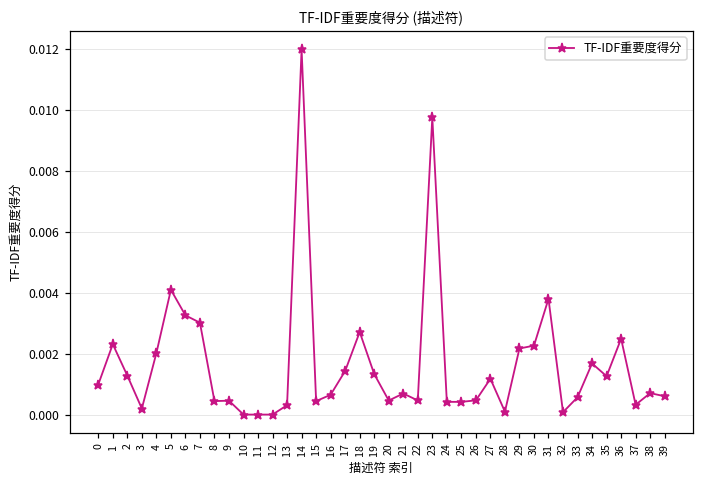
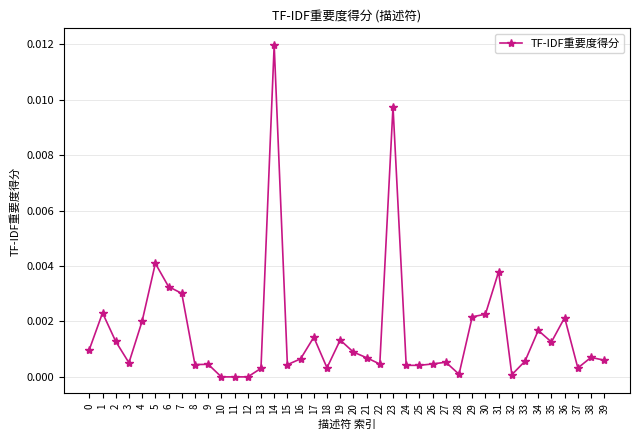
  {
    "0": 0.0010,
    "1": 0.0023,
    "2": 0.0013,
-   "3": 0.0002,
+   "3": 0.0005,
    "4": 0.0020,
    "5": 0.0041,
    "6": 0.0033,
    "7": 0.0030,
    "8": 0.0004,
    "9": 0.0005,
    "10": 0.0000,
    "11": 0.0000,
    "12": 0.0000,
    "13": 0.0003,
    "14": 0.0120,
    "15": 0.0004,
    "16": 0.0007,
    "17": 0.0014,
-   "18": 0.0027,
+   "18": 0.0003,
    "19": 0.0013,
-   "20": 0.0005,
+   "20": 0.0009,
    "21": 0.0007,
    "22": 0.0005,
    "23": 0.0097,
    "24": 0.0004,
    "25": 0.0004,
    "26": 0.0005,
-   "27": 0.0012,
+   "27": 0.0005,
    "28": 0.0001,
    "29": 0.0022,
    "30": 0.0023,
    "31": 0.0038,
    "32": 0.0001,
    "33": 0.0006,
    "34": 0.0017,
    "35": 0.0013,
-   "36": 0.0025,
+   "36": 0.0021,
    "37": 0.0003,
    "38": 0.0007,
    "39": 0.0006
  }
